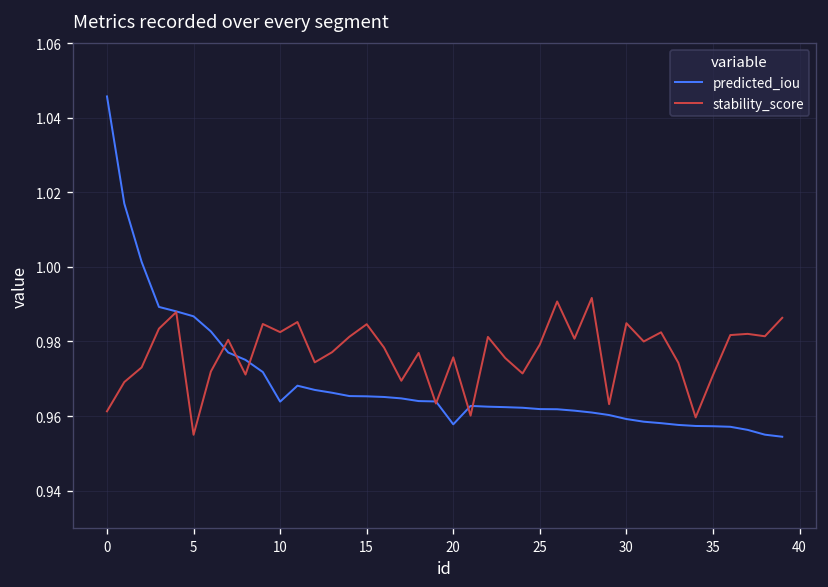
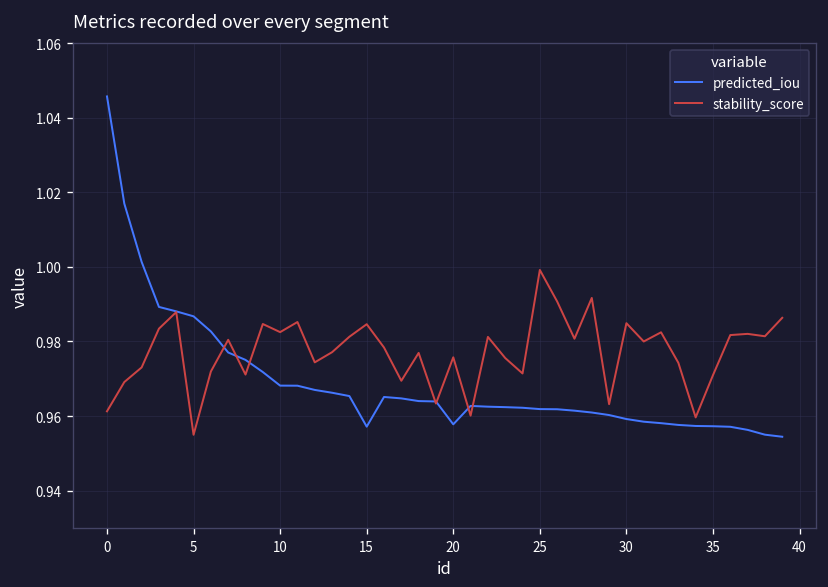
  {
    "predicted_iou": {
      "0": 1.046,
      "5": 0.987,
-     "10": 0.964,
-     "15": 0.965,
+     "10": 0.968,
+     "15": 0.957,
      "20": 0.958,
      "25": 0.962,
      "30": 0.959,
      "35": 0.957
    },
    "stability_score": {
      "0": 0.961,
      "5": 0.955,
      "10": 0.983,
      "15": 0.985,
      "20": 0.976,
-     "25": 0.979,
+     "25": 0.999,
      "30": 0.985,
      "35": 0.971
    }
  }
